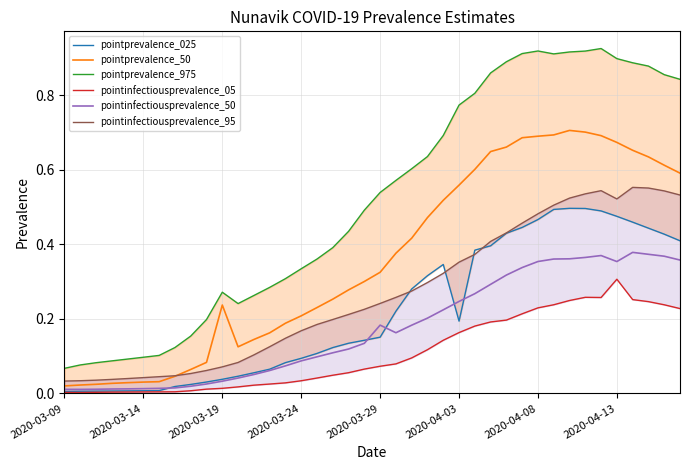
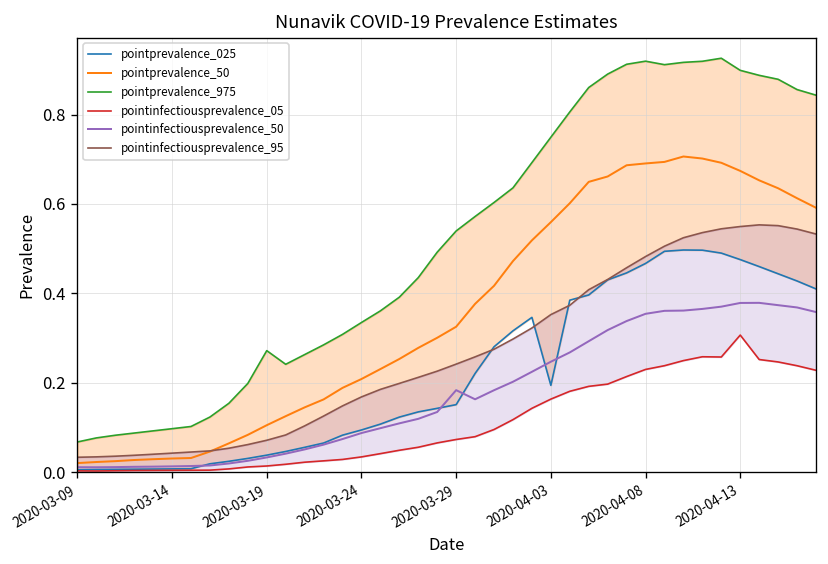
  {
    "pointprevalence_025": {
      "2020-03-24": 0.09,
      "2020-03-29": 0.15,
      "2020-04-03": 0.19,
      "2020-04-08": 0.47,
      "2020-04-13": 0.48
    },
    "pointprevalence_50": {
      "2020-03-09": 0.02,
      "2020-03-14": 0.03,
-     "2020-03-19": 0.24,
+     "2020-03-19": 0.10,
      "2020-03-24": 0.21,
      "2020-03-29": 0.33,
      "2020-04-03": 0.56,
      "2020-04-08": 0.69,
      "2020-04-13": 0.67
    },
    "pointprevalence_975": {
      "2020-03-09": 0.07,
      "2020-03-14": 0.10,
      "2020-03-19": 0.27,
      "2020-03-24": 0.33,
      "2020-03-29": 0.54,
-     "2020-04-03": 0.77,
+     "2020-04-03": 0.75,
      "2020-04-08": 0.92,
      "2020-04-13": 0.90
    },
    "pointinfectiousprevalence_05": {
      "2020-03-19": 0.01,
      "2020-03-24": 0.03,
      "2020-03-29": 0.07,
      "2020-04-03": 0.16,
      "2020-04-08": 0.23,
      "2020-04-13": 0.31
    },
    "pointinfectiousprevalence_50": {
      "2020-03-24": 0.09,
      "2020-03-29": 0.18,
      "2020-04-03": 0.25,
      "2020-04-08": 0.35,
-     "2020-04-13": 0.35
+     "2020-04-13": 0.38
    },
    "pointinfectiousprevalence_95": {
      "2020-03-09": 0.03,
      "2020-03-14": 0.04,
      "2020-03-19": 0.07,
      "2020-03-24": 0.17,
      "2020-03-29": 0.24,
      "2020-04-03": 0.35,
      "2020-04-08": 0.48,
-     "2020-04-13": 0.52
+     "2020-04-13": 0.55
    }
  }
